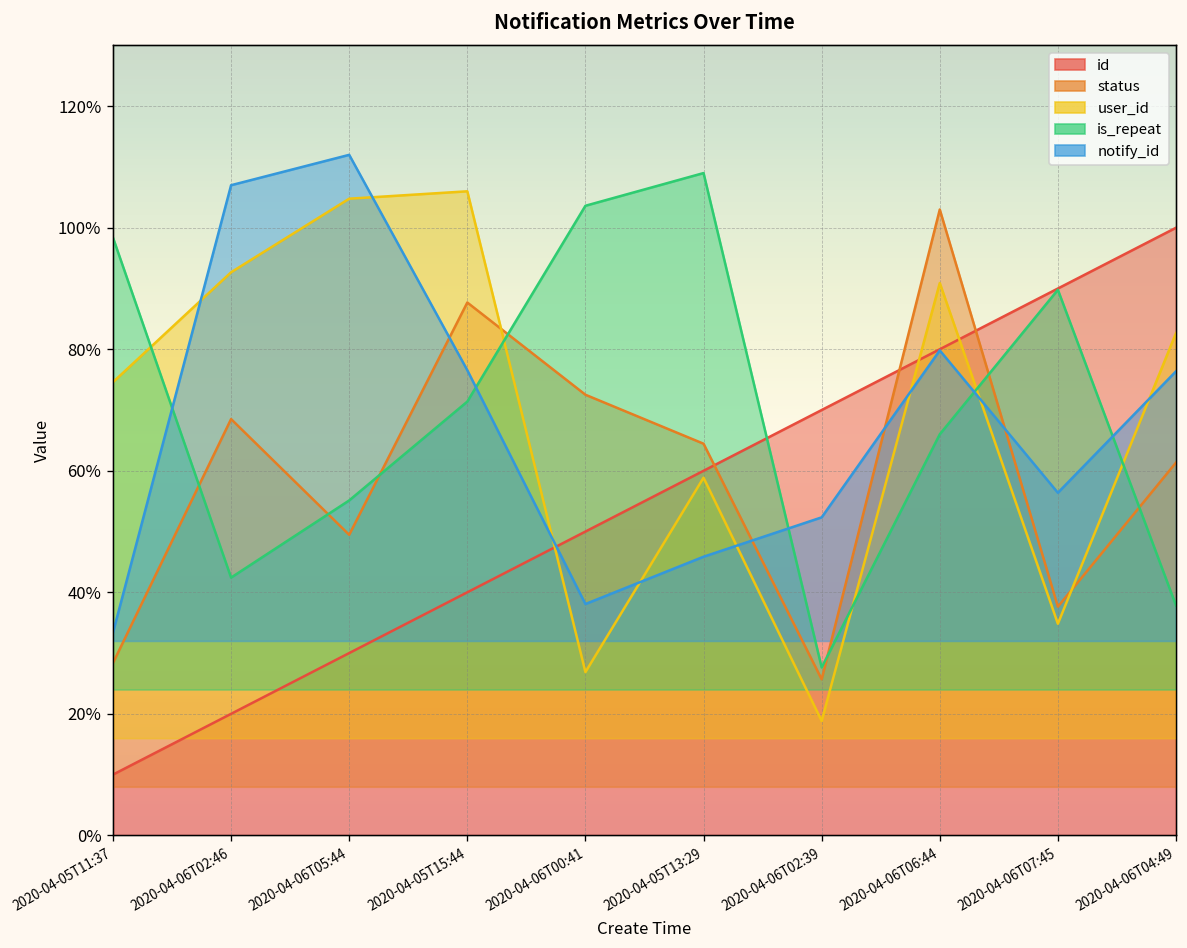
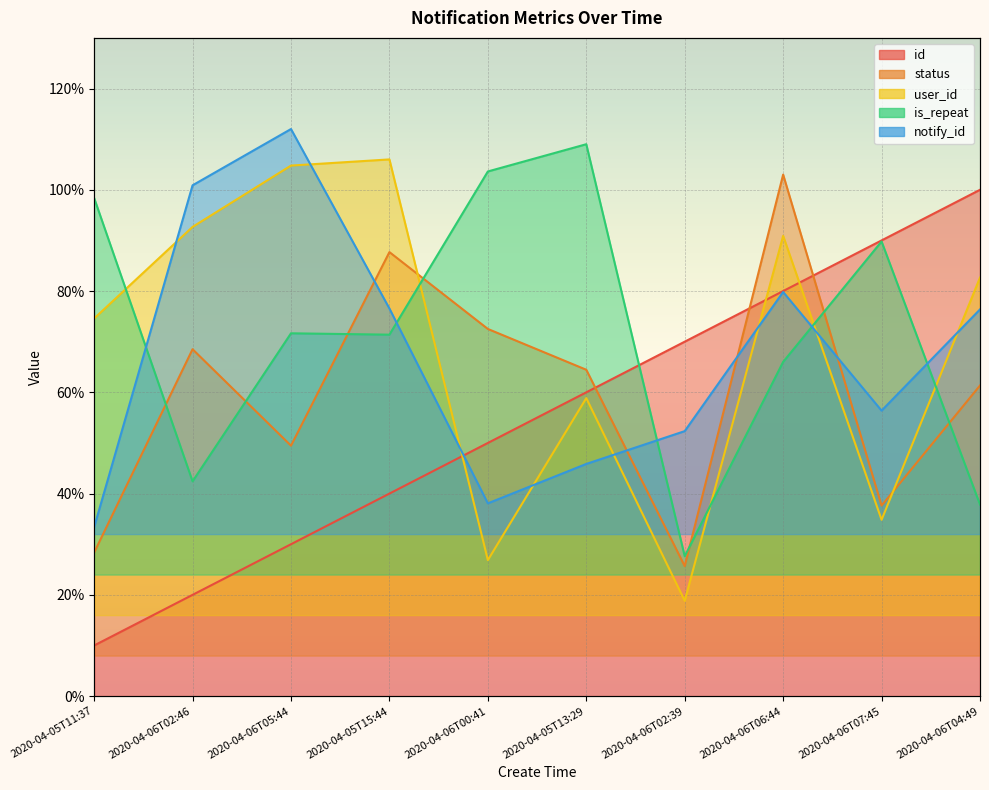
  {
    "is_repeat": {
      "2020-04-05T11:37": "98%",
      "2020-04-06T02:46": "42%",
-     "2020-04-06T05:44": "55%",
+     "2020-04-06T05:44": "72%",
      "2020-04-05T15:44": "71%",
      "2020-04-06T00:41": "104%",
      "2020-04-05T13:29": "109%",
      "2020-04-06T02:39": "28%",
      "2020-04-06T06:44": "66%",
      "2020-04-06T04:49": "38%"
    },
    "notify_id": {
      "2020-04-05T11:37": "33%",
-     "2020-04-06T02:46": "107%",
+     "2020-04-06T02:46": "101%",
      "2020-04-06T05:44": "112%",
      "2020-04-05T15:44": "77%",
      "2020-04-06T00:41": "38%",
      "2020-04-05T13:29": "46%",
      "2020-04-06T02:39": "52%",
      "2020-04-06T07:45": "56%",
      "2020-04-06T04:49": "76%"
    }
  }
